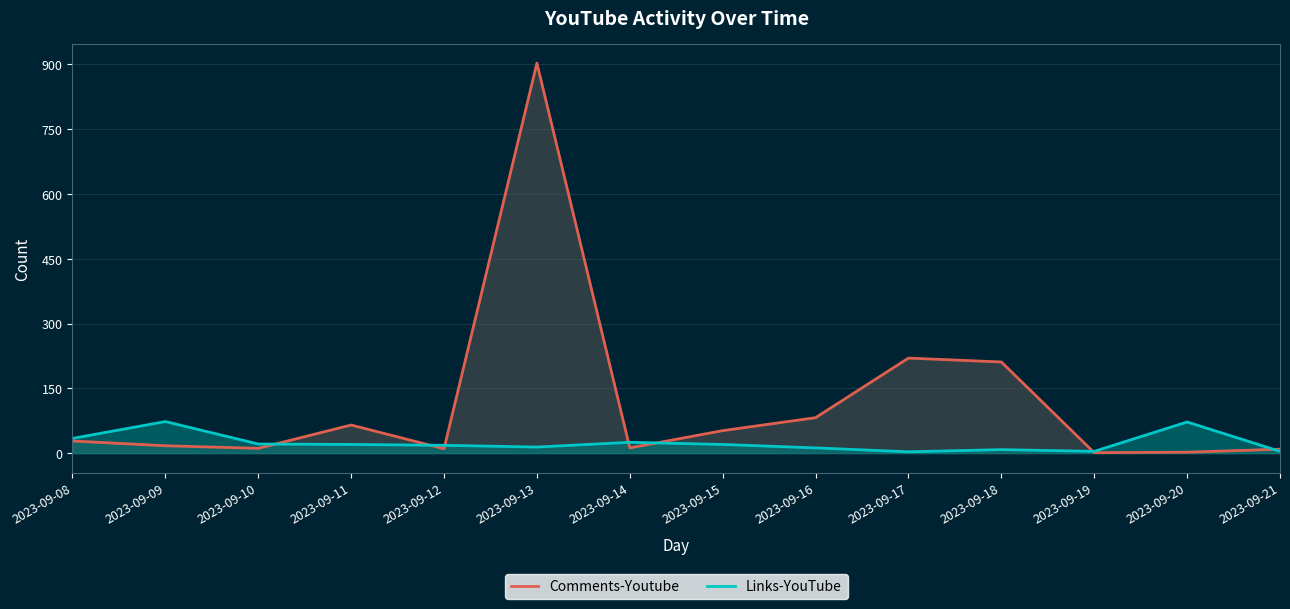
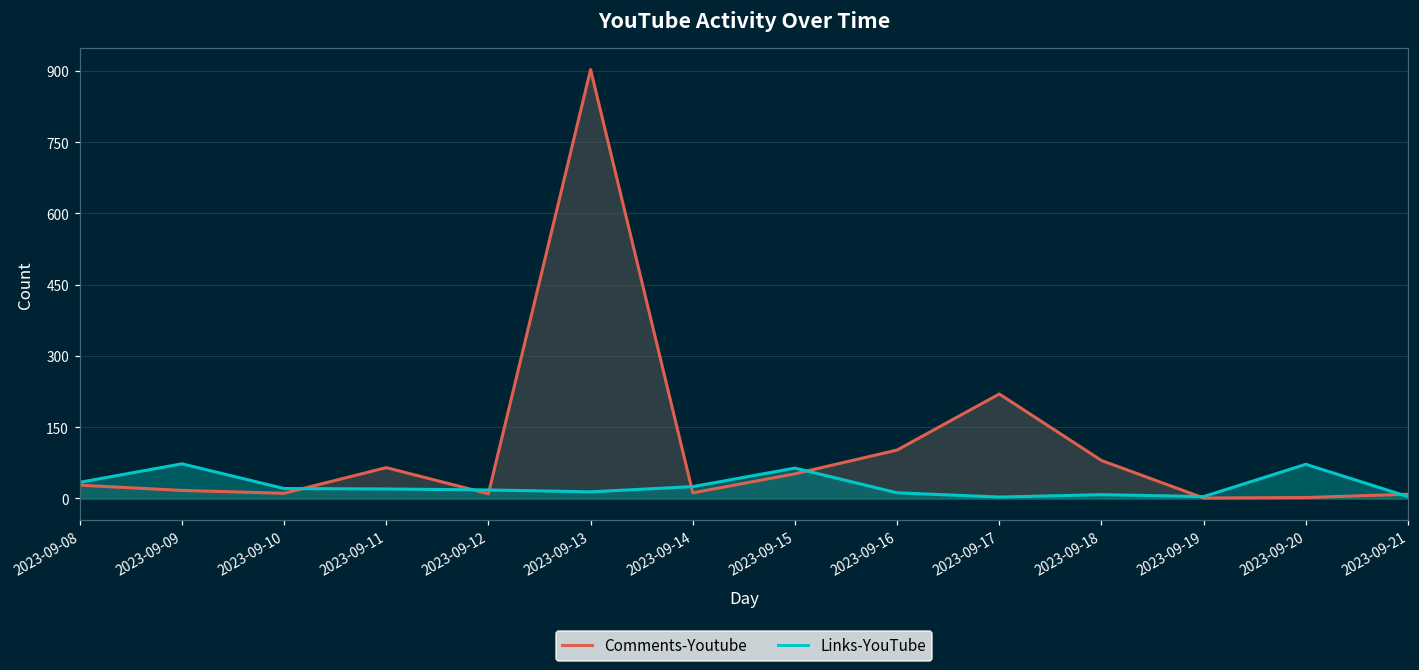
  {
    "Comments-Youtube": {
      "2023-09-08": 30,
      "2023-09-09": 20,
      "2023-09-10": 10,
      "2023-09-11": 70,
      "2023-09-12": 10,
      "2023-09-13": 900,
      "2023-09-14": 10,
      "2023-09-15": 50,
-     "2023-09-16": 80,
+     "2023-09-16": 100,
      "2023-09-17": 220,
-     "2023-09-18": 210,
+     "2023-09-18": 80,
      "2023-09-20": 0
    },
    "Links-YouTube": {
      "2023-09-08": 30,
      "2023-09-09": 70,
      "2023-09-10": 20,
      "2023-09-11": 20,
      "2023-09-12": 20,
      "2023-09-13": 10,
      "2023-09-14": 30,
-     "2023-09-15": 20,
+     "2023-09-15": 60,
      "2023-09-16": 10,
      "2023-09-17": 0,
      "2023-09-18": 10,
      "2023-09-20": 70
    }
  }
